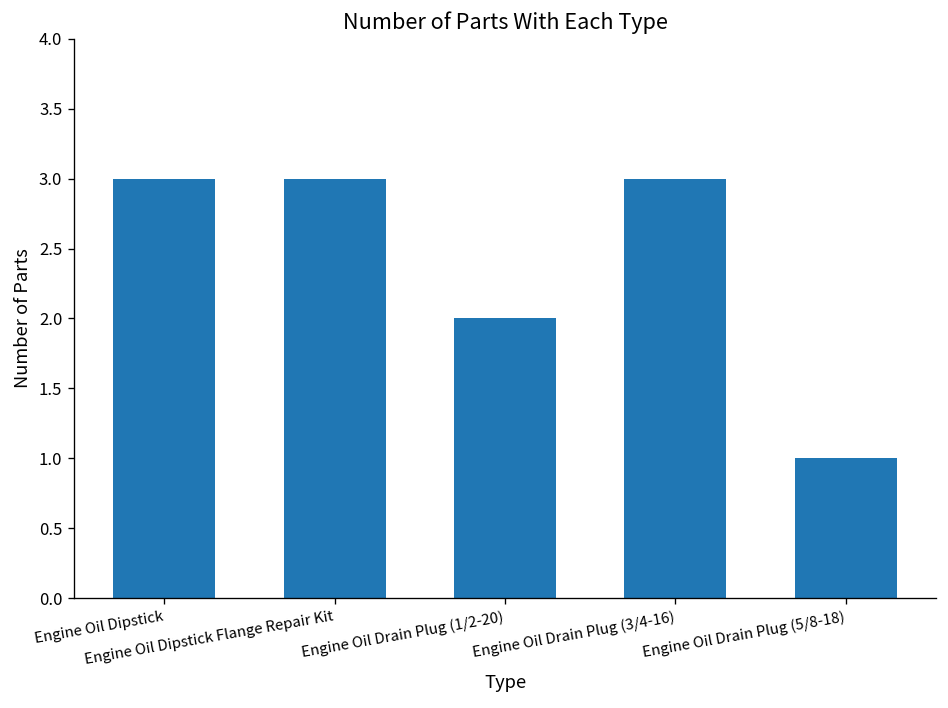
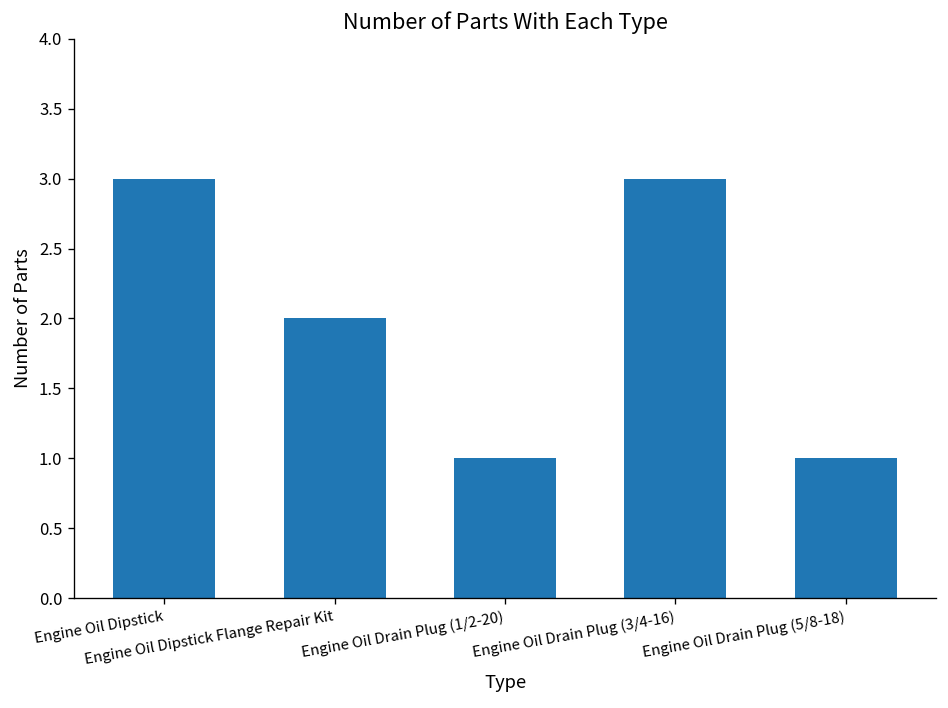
  {
    "Engine Oil Dipstick": 3,
-   "Engine Oil Dipstick Flange Repair Kit": 3,
-   "Engine Oil Drain Plug (1/2-20)": 2,
+   "Engine Oil Dipstick Flange Repair Kit": 2,
+   "Engine Oil Drain Plug (1/2-20)": 1,
    "Engine Oil Drain Plug (3/4-16)": 3,
    "Engine Oil Drain Plug (5/8-18)": 1
  }
